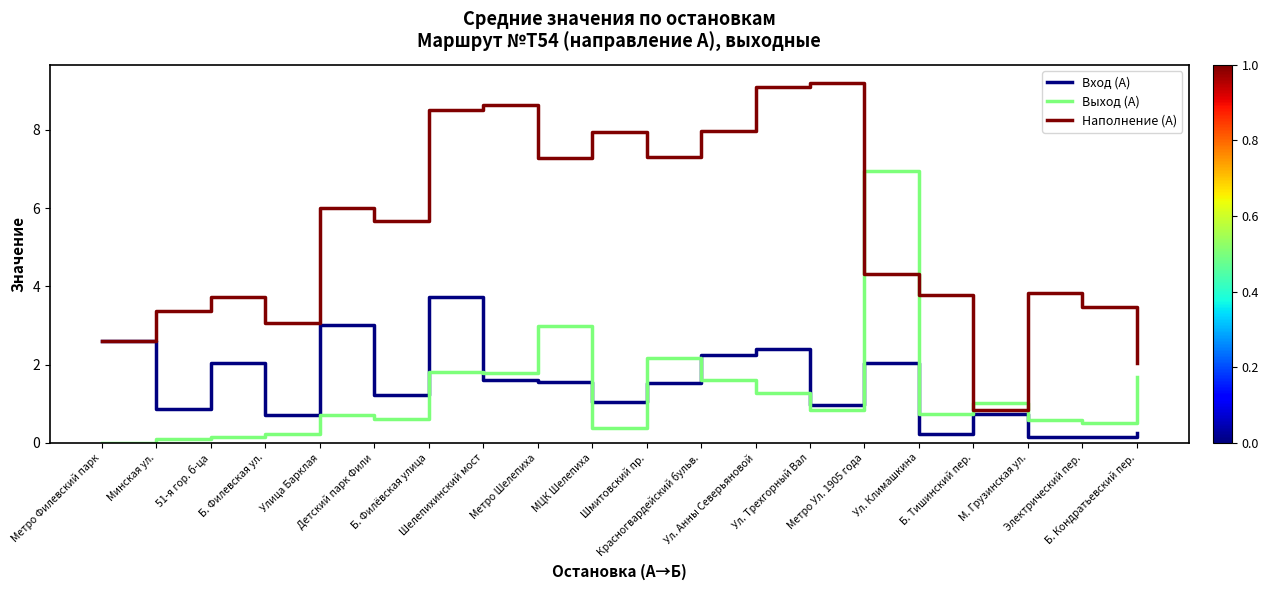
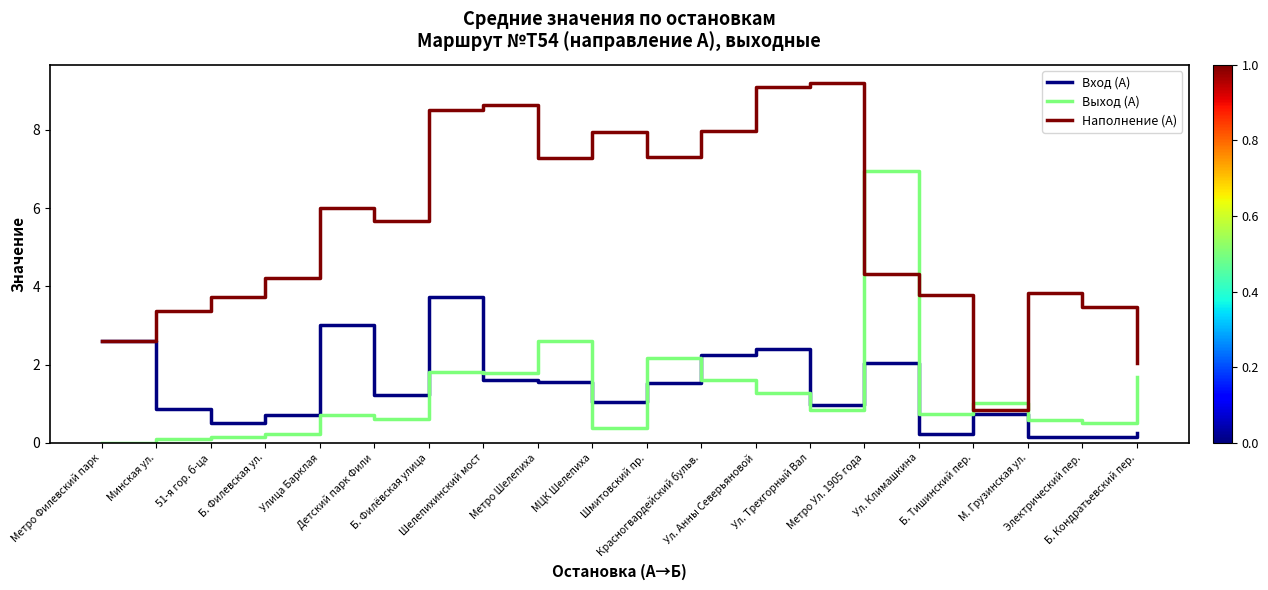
  {
    "Вход (А)": {
      "Минская ул.": 0.9,
-     "51-я гор. б-ца": 2.0,
+     "51-я гор. б-ца": 0.5,
      "Б. Филевская ул.": 0.7,
      "Улица Барклая": 3.0,
      "Детский парк Фили": 1.2,
      "Б. Филёвская улица": 3.7,
      "Шелепихинский мост": 1.6,
      "Метро Шелепиха": 1.6,
      "МЦК Шелепиха": 1.0,
      "Шмитовский пр.": 1.5,
      "Красногвардейский бульв.": 2.3,
      "Ул. Анны Северьяновой": 2.4,
      "Ул. Трехгорный Вал": 1.0,
      "Метро Ул. 1905 года": 2.0,
      "Ул. Климашкина": 0.2,
      "Б. Тишинский пер.": 0.7,
      "М. Грузинская ул.": 0.2,
      "Электрический пер.": 0.1,
      "Б. Кондратьевский пер.": 0.2
    },
    "Выход (А)": {
      "Метро Филевский парк": 0.0,
      "Минская ул.": 0.1,
      "51-я гор. б-ца": 0.2,
      "Б. Филевская ул.": 0.2,
      "Улица Барклая": 0.7,
      "Детский парк Фили": 0.6,
      "Б. Филёвская улица": 1.8,
      "Шелепихинский мост": 1.8,
-     "Метро Шелепиха": 3.0,
+     "Метро Шелепиха": 2.6,
      "МЦК Шелепиха": 0.4,
      "Шмитовский пр.": 2.2,
      "Красногвардейский бульв.": 1.6,
      "Ул. Анны Северьяновой": 1.3,
      "Ул. Трехгорный Вал": 0.8,
      "Метро Ул. 1905 года": 6.9,
      "Ул. Климашкина": 0.7,
      "Б. Тишинский пер.": 1.0,
      "М. Грузинская ул.": 0.6,
      "Электрический пер.": 0.5,
      "Б. Кондратьевский пер.": 1.7
    },
    "Наполнение (А)": {
      "Минская ул.": 3.4,
      "51-я гор. б-ца": 3.7,
-     "Б. Филевская ул.": 3.1,
+     "Б. Филевская ул.": 4.2,
      "Улица Барклая": 6.0,
      "Детский парк Фили": 5.7,
      "Б. Филёвская улица": 8.5,
      "Шелепихинский мост": 8.6,
      "Метро Шелепиха": 7.3,
      "МЦК Шелепиха": 7.9,
      "Шмитовский пр.": 7.3,
      "Красногвардейский бульв.": 8.0,
      "Ул. Анны Северьяновой": 9.1,
      "Ул. Трехгорный Вал": 9.2,
      "Метро Ул. 1905 года": 4.3,
      "Ул. Климашкина": 3.8,
      "Б. Тишинский пер.": 0.8,
      "М. Грузинская ул.": 3.8,
      "Электрический пер.": 3.5,
      "Б. Кондратьевский пер.": 2.0
    }
  }
